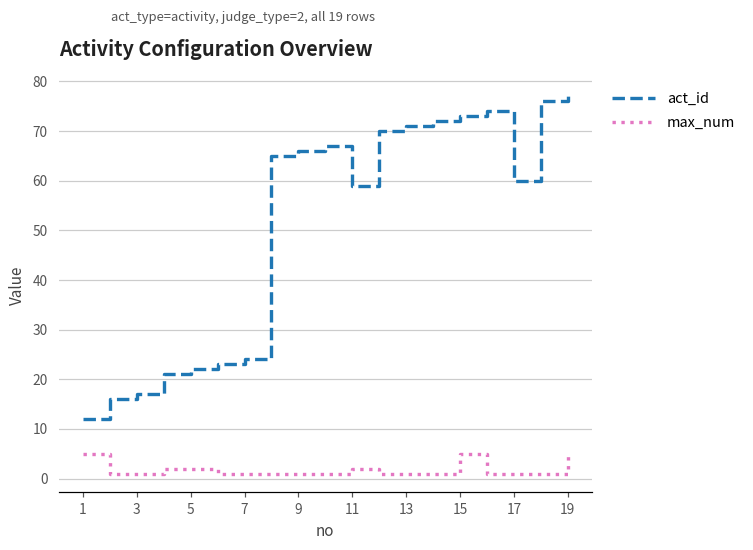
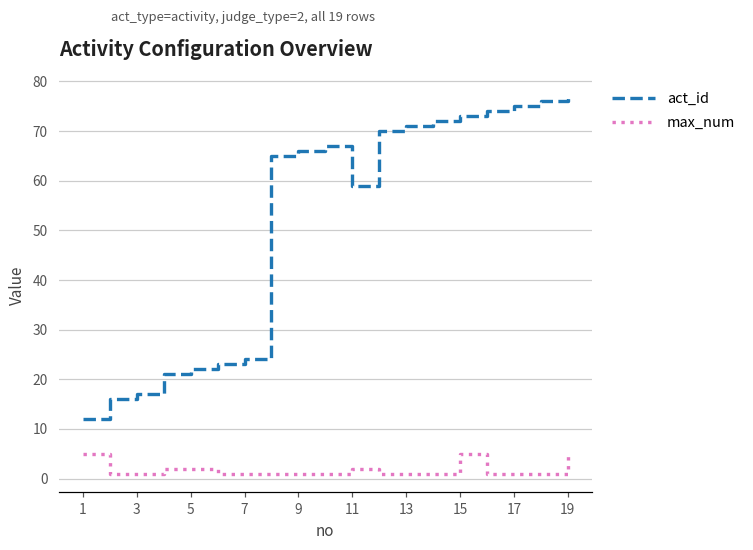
  {
    "act_id": {
      "1": 12,
      "3": 17,
      "5": 22,
      "7": 24,
      "9": 66,
      "11": 59,
      "13": 71,
      "15": 73,
-     "17": 60,
+     "17": 75,
      "19": 77
    },
    "max_num": {
      "1": 5,
      "3": 1,
      "5": 2,
      "7": 1,
      "9": 1,
      "11": 2,
      "13": 1,
      "15": 5,
      "17": 1,
      "19": 5
    }
  }
